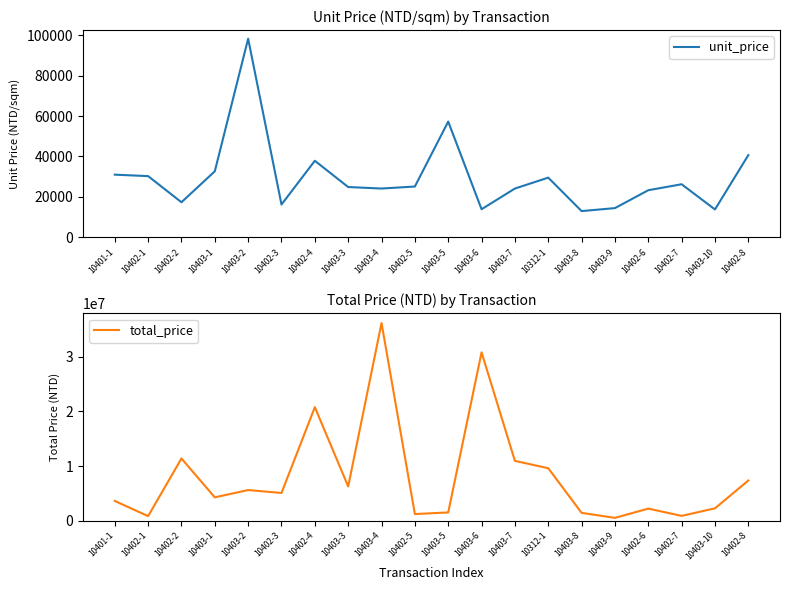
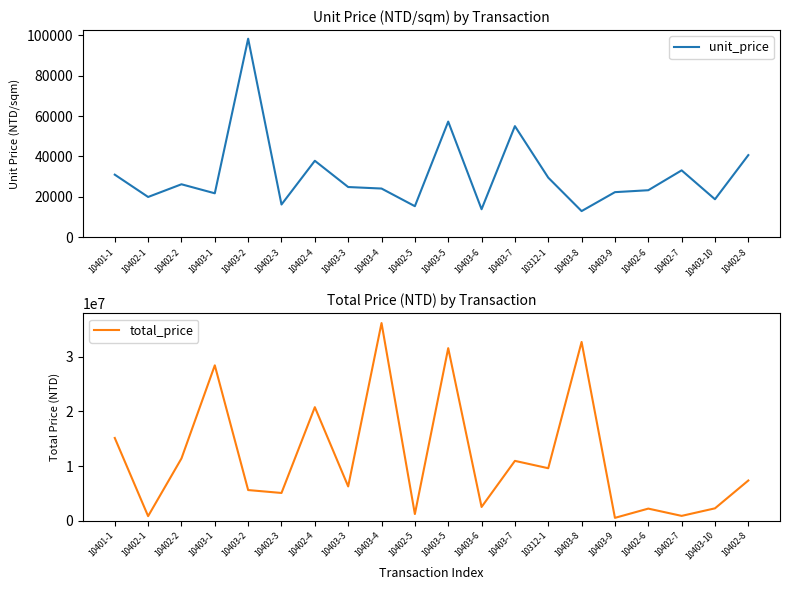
  {
    "Unit Price (NTD/sqm) by Transaction": {
      "10401-1": 31000,
-     "10402-1": 30000,
-     "10402-2": 17000,
-     "10403-1": 33000,
+     "10402-1": 20000,
+     "10402-2": 26000,
+     "10403-1": 22000,
      "10403-2": 98000,
      "10402-3": 16000,
      "10402-4": 38000,
      "10403-3": 25000,
      "10403-4": 24000,
-     "10402-5": 25000,
+     "10402-5": 15000,
      "10403-5": 57000,
      "10403-6": 14000,
-     "10403-7": 24000,
+     "10403-7": 55000,
      "10312-1": 30000,
      "10403-8": 13000,
-     "10403-9": 14000,
+     "10403-9": 22000,
      "10402-6": 23000,
-     "10402-7": 26000,
-     "10403-10": 14000,
+     "10402-7": 33000,
+     "10403-10": 19000,
      "10402-8": 41000
    },
    "Total Price (NTD) by Transaction": {
-     "10401-1": 4000000,
+     "10401-1": 15000000,
      "10402-1": 1000000,
      "10402-2": 11000000,
-     "10403-1": 4000000,
+     "10403-1": 28000000,
      "10403-2": 6000000,
      "10402-3": 5000000,
      "10402-4": 21000000,
      "10403-3": 6000000,
      "10403-4": 36000000,
      "10402-5": 1000000,
-     "10403-5": 2000000,
-     "10403-6": 31000000,
+     "10403-5": 32000000,
+     "10403-6": 3000000,
      "10403-7": 11000000,
      "10312-1": 10000000,
-     "10403-8": 1000000,
+     "10403-8": 33000000,
      "10403-9": 1000000,
      "10402-6": 2000000,
      "10402-7": 1000000,
      "10403-10": 2000000,
      "10402-8": 7000000
    }
  }
